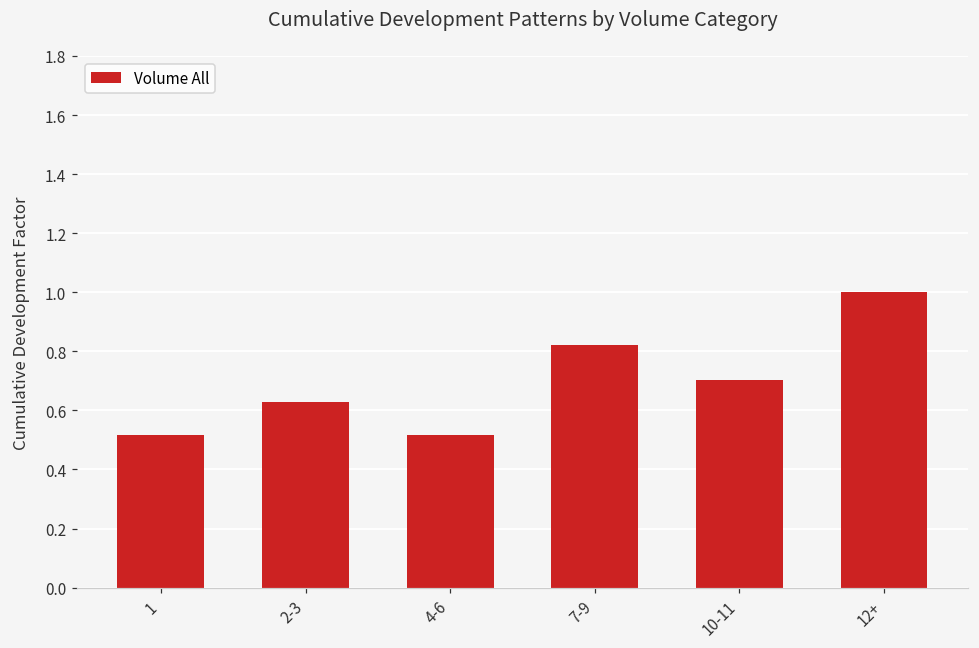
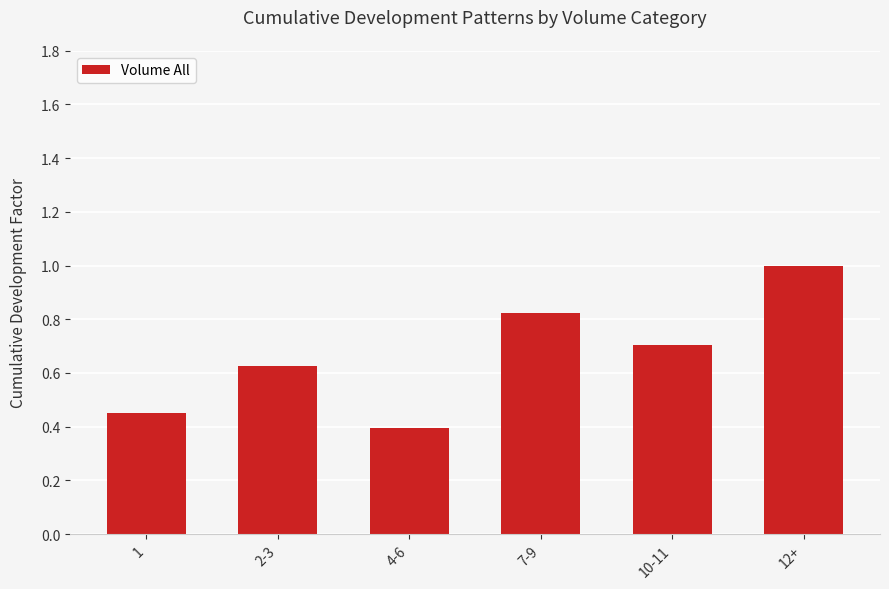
  {
-   "1": 0.52,
+   "1": 0.45,
    "2-3": 0.63,
-   "4-6": 0.52,
+   "4-6": 0.39,
    "7-9": 0.82,
    "10-11": 0.70,
    "12+": 1.00
  }
